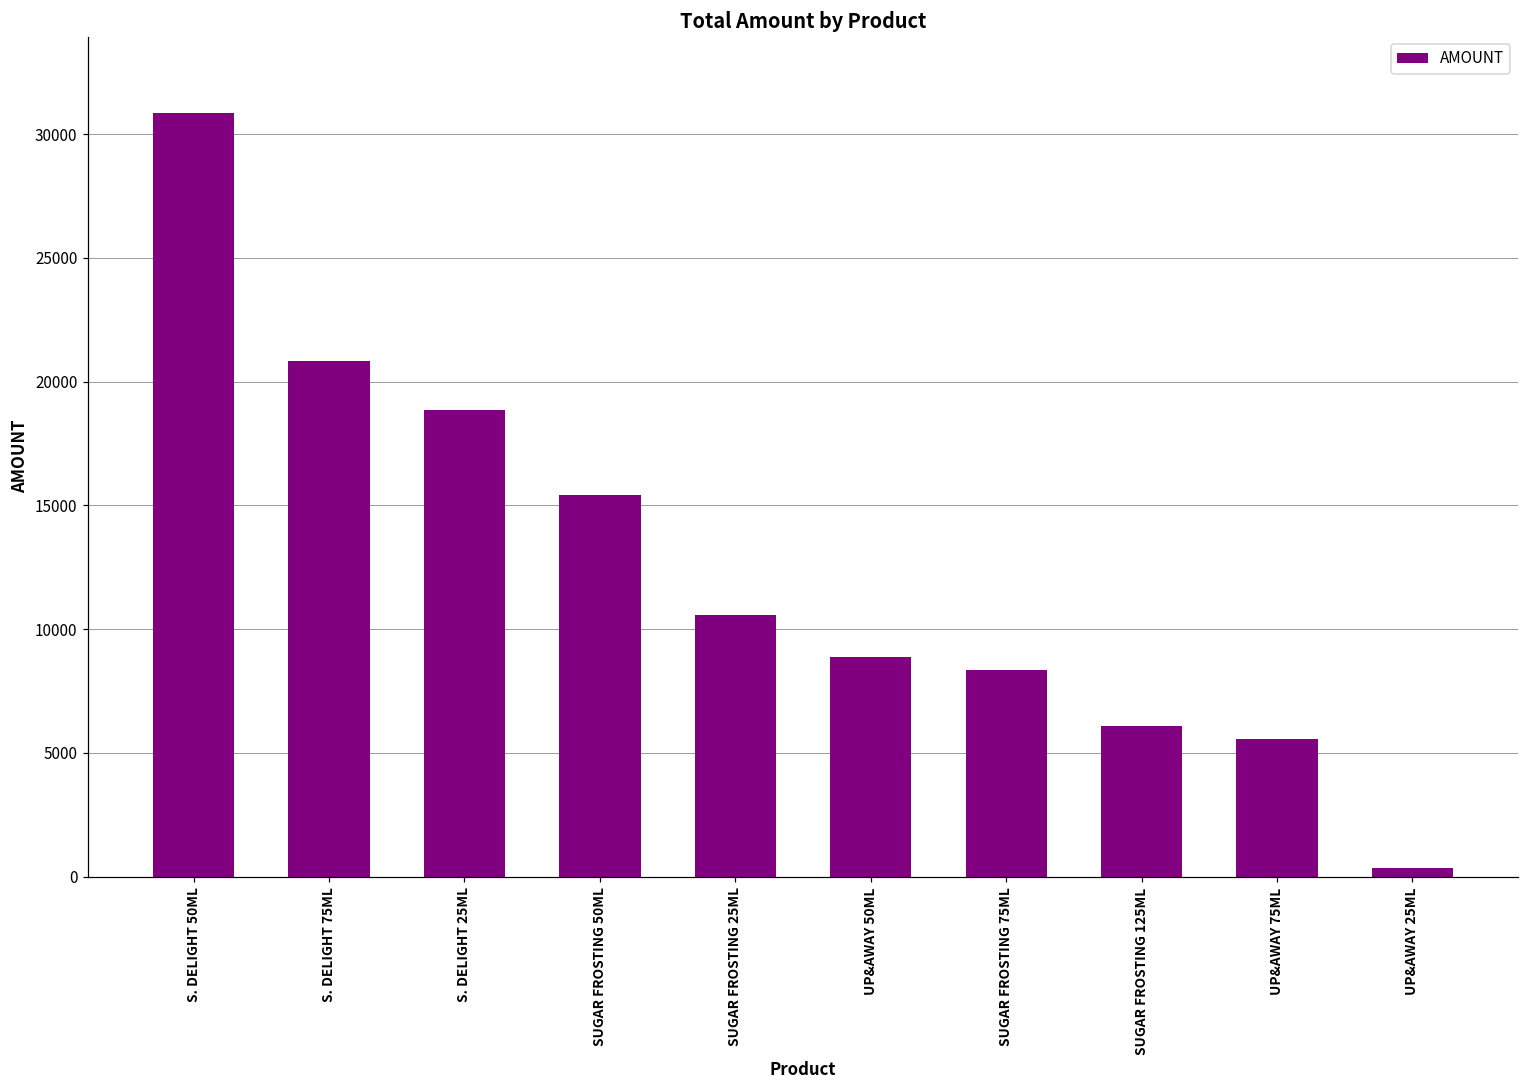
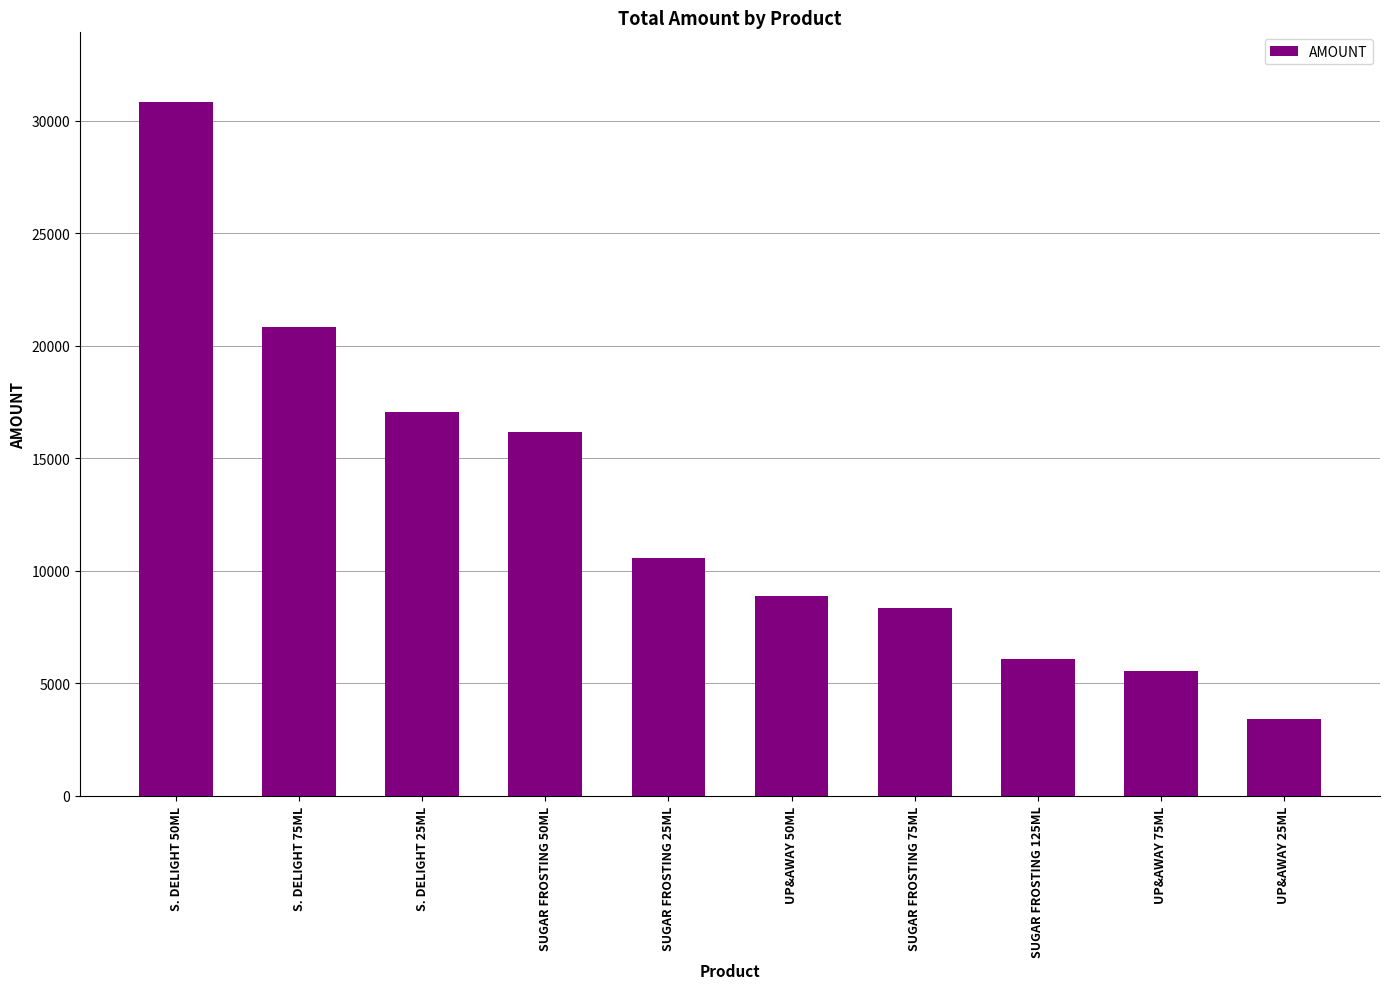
  {
    "S. DELIGHT 50ML": 30900,
    "S. DELIGHT 75ML": 20800,
-   "S. DELIGHT 25ML": 18900,
-   "SUGAR FROSTING 50ML": 15400,
+   "S. DELIGHT 25ML": 17000,
+   "SUGAR FROSTING 50ML": 16200,
    "SUGAR FROSTING 25ML": 10600,
    "UP&AWAY 50ML": 8900,
    "SUGAR FROSTING 75ML": 8300,
    "SUGAR FROSTING 125ML": 6100,
    "UP&AWAY 75ML": 5600,
-   "UP&AWAY 25ML": 300
+   "UP&AWAY 25ML": 3400
  }
